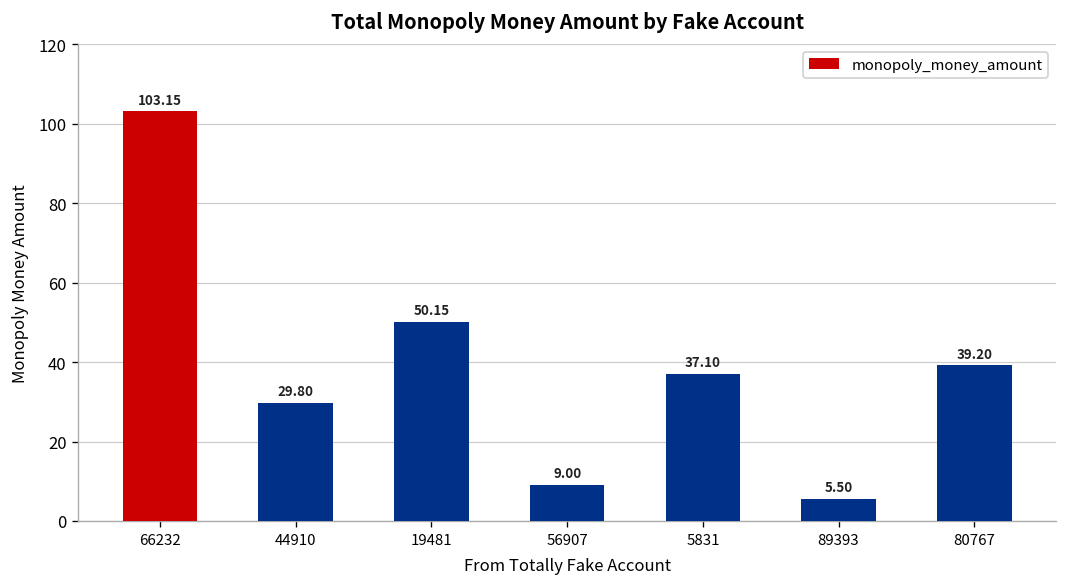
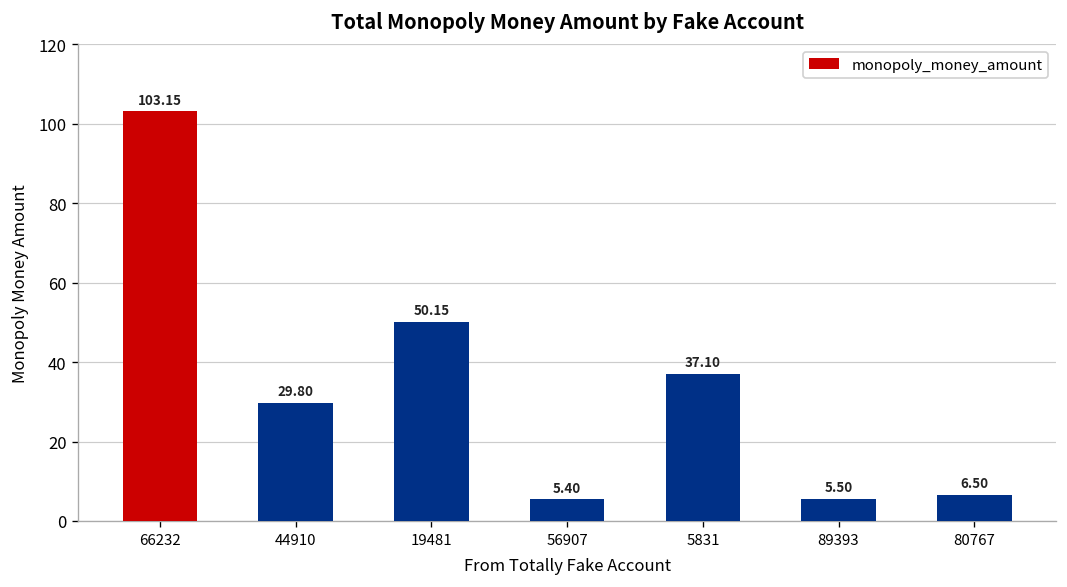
  {
    "66232": 103.15,
    "44910": 29.80,
    "19481": 50.15,
-   "56907": 9.00,
+   "56907": 5.40,
    "5831": 37.10,
    "89393": 5.50,
-   "80767": 39.20
+   "80767": 6.50
  }
